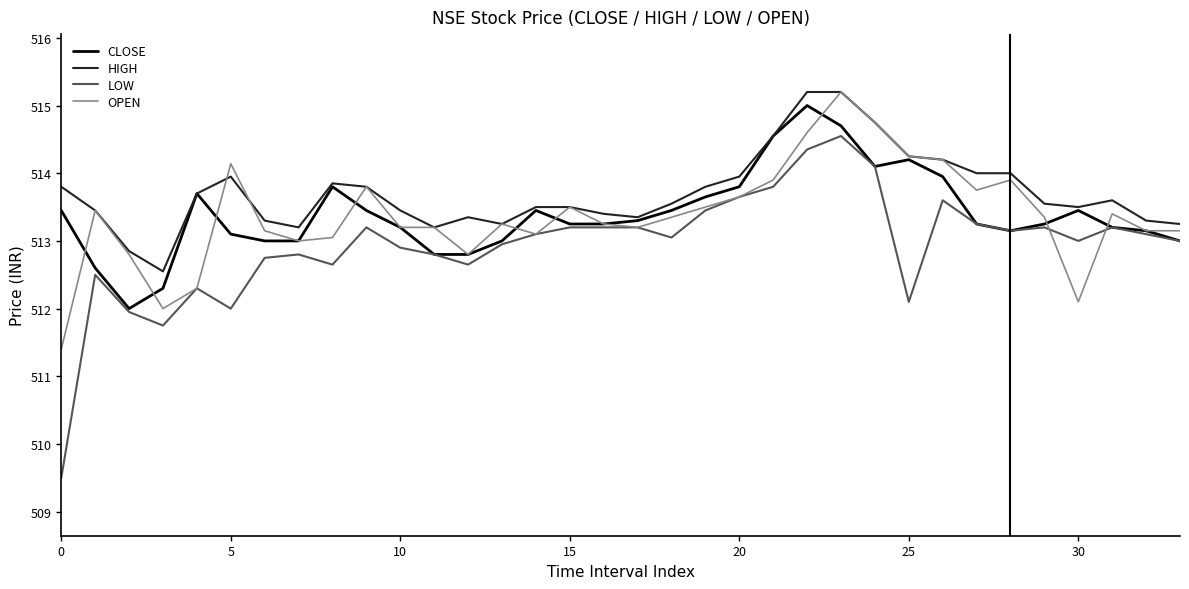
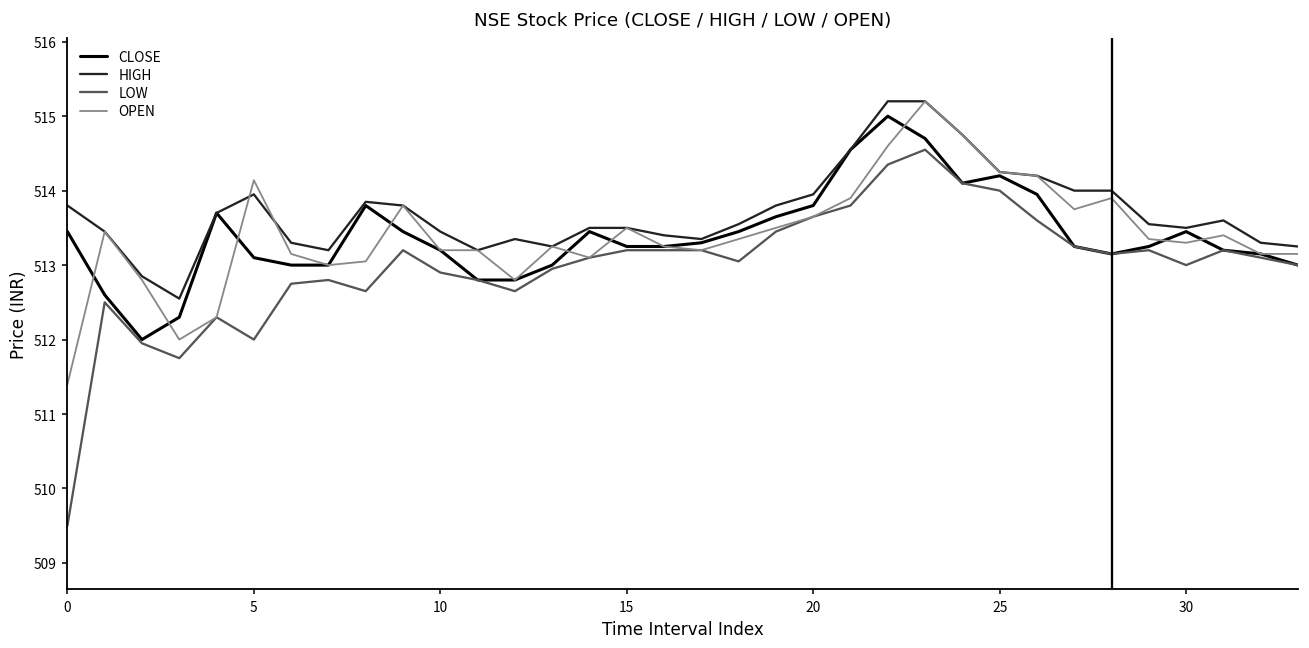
  {
    "LOW": {
      "0": 509.5,
      "5": 512.0,
      "10": 512.9,
      "15": 513.2,
-     "25": 512.1,
+     "25": 514.0,
      "30": 513.0
    },
    "OPEN": {
      "0": 511.4,
      "5": 514.1,
-     "30": 512.1
+     "30": 513.3
    }
  }
